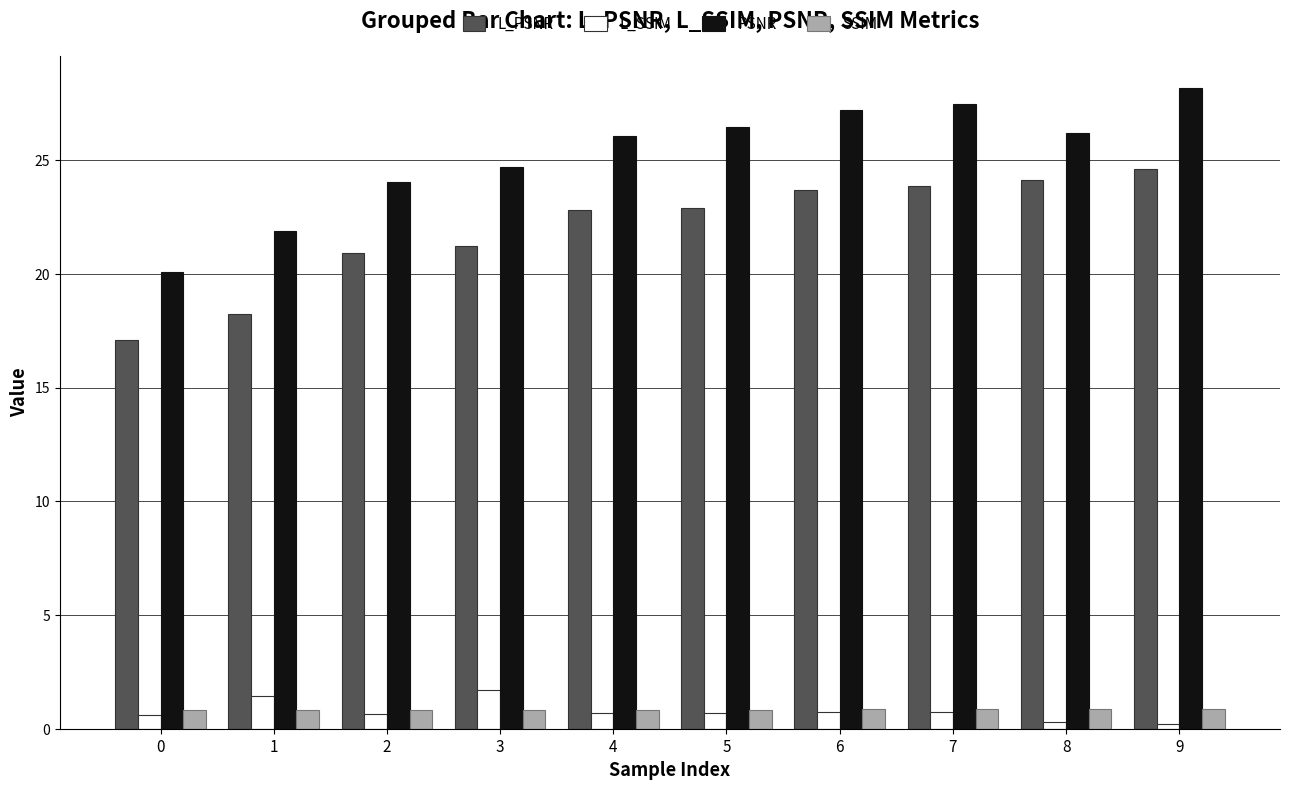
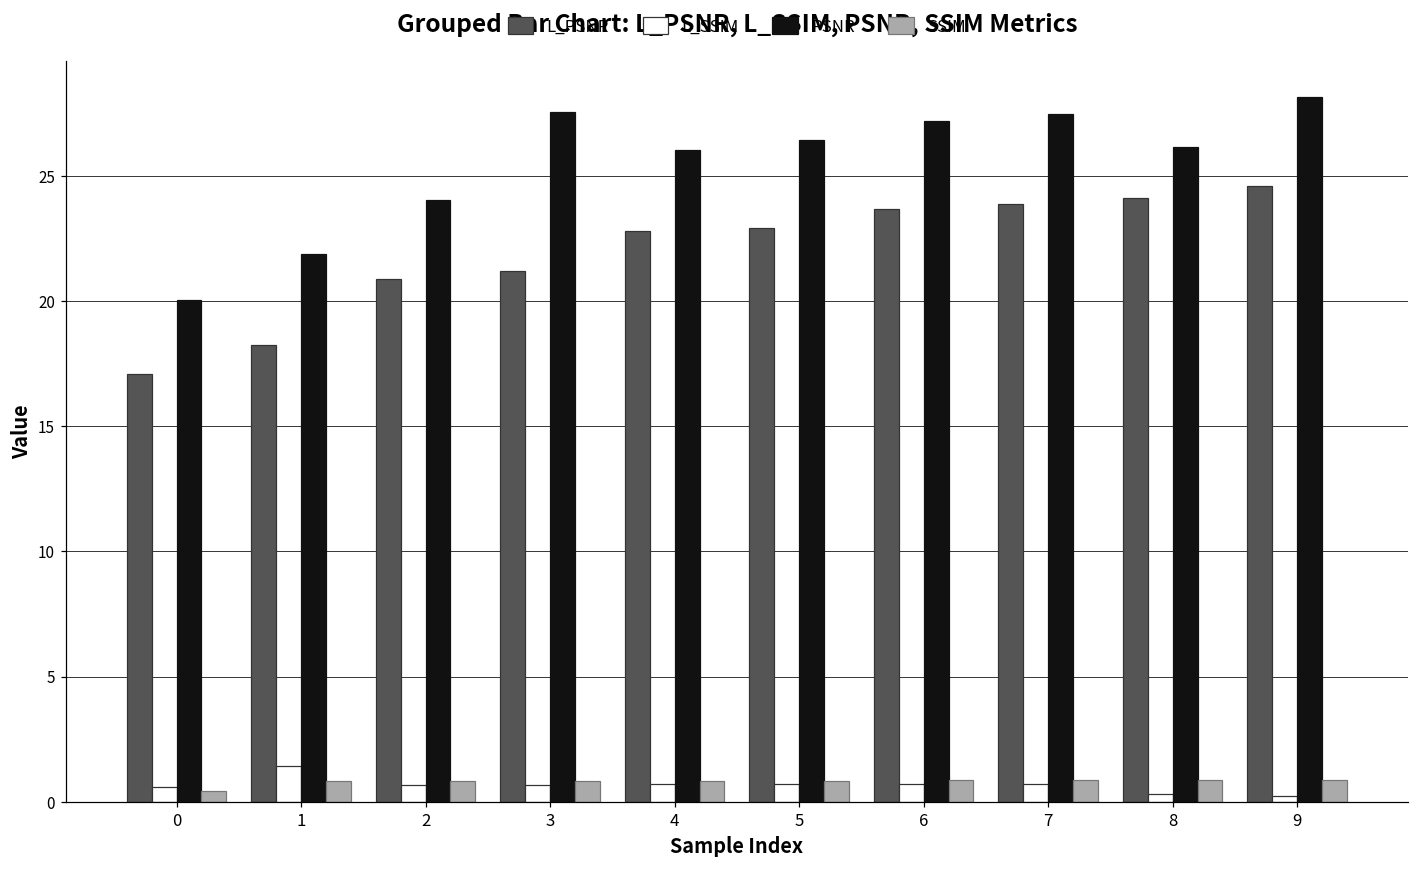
  {
    "L_PSNR": {
      "0": 17.1,
      "1": 18.2,
      "2": 20.9,
      "3": 21.2,
      "4": 22.8,
      "5": 22.9,
      "6": 23.7,
      "7": 23.9,
      "8": 24.1,
      "9": 24.6
    },
    "L_SSIM": {
      "0": 0.6,
      "1": 1.4,
      "2": 0.7,
-     "3": 1.7,
+     "3": 0.7,
      "4": 0.7,
      "5": 0.7,
      "6": 0.7,
      "7": 0.7,
      "8": 0.3,
      "9": 0.2
    },
    "PSNR": {
      "0": 20.1,
      "1": 21.9,
      "2": 24.0,
-     "3": 24.7,
+     "3": 27.6,
      "4": 26.1,
      "5": 26.5,
      "6": 27.2,
      "7": 27.5,
      "8": 26.2,
      "9": 28.2
    },
    "SSIM": {
-     "0": 0.8,
+     "0": 0.4,
      "1": 0.8,
      "2": 0.8,
      "3": 0.8,
      "4": 0.8,
      "5": 0.8,
      "6": 0.9,
      "7": 0.9,
      "8": 0.9,
      "9": 0.9
    }
  }
